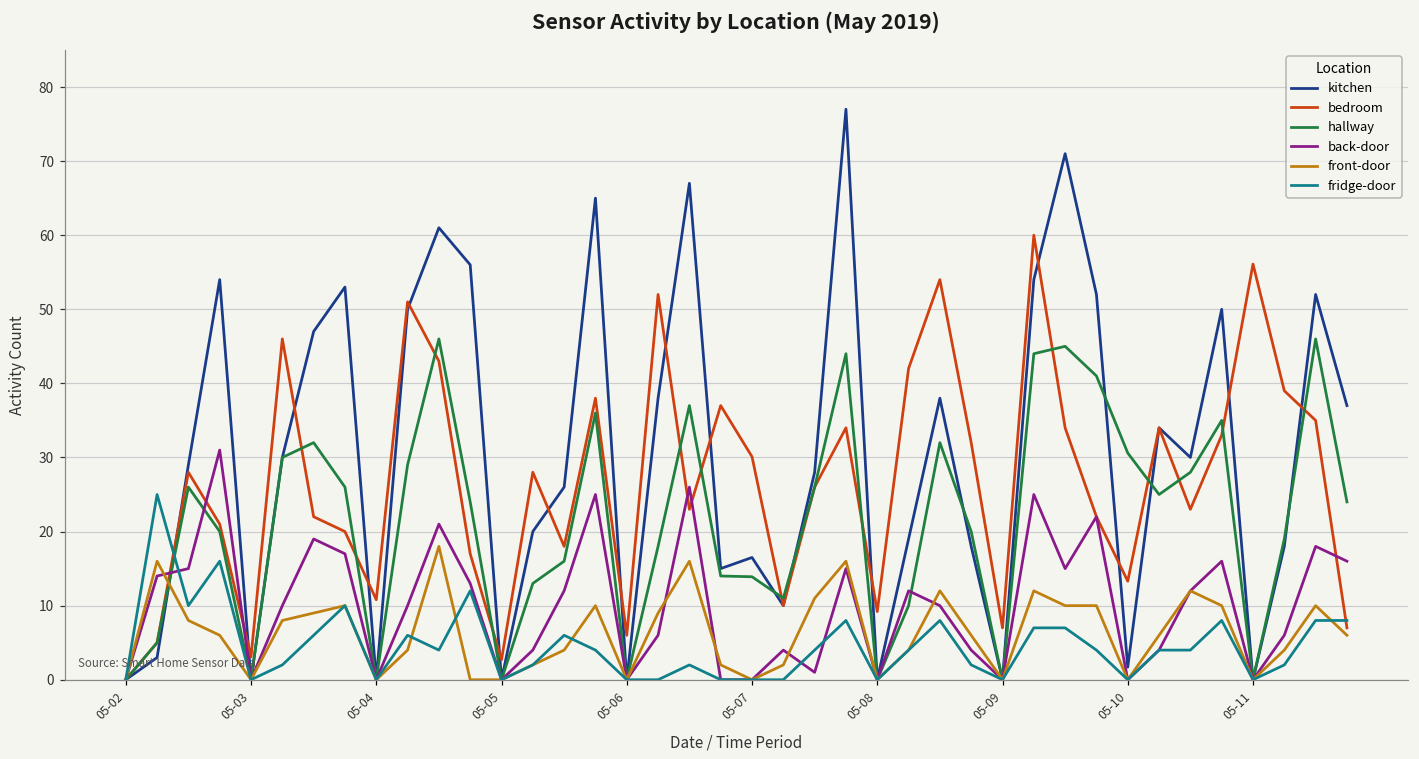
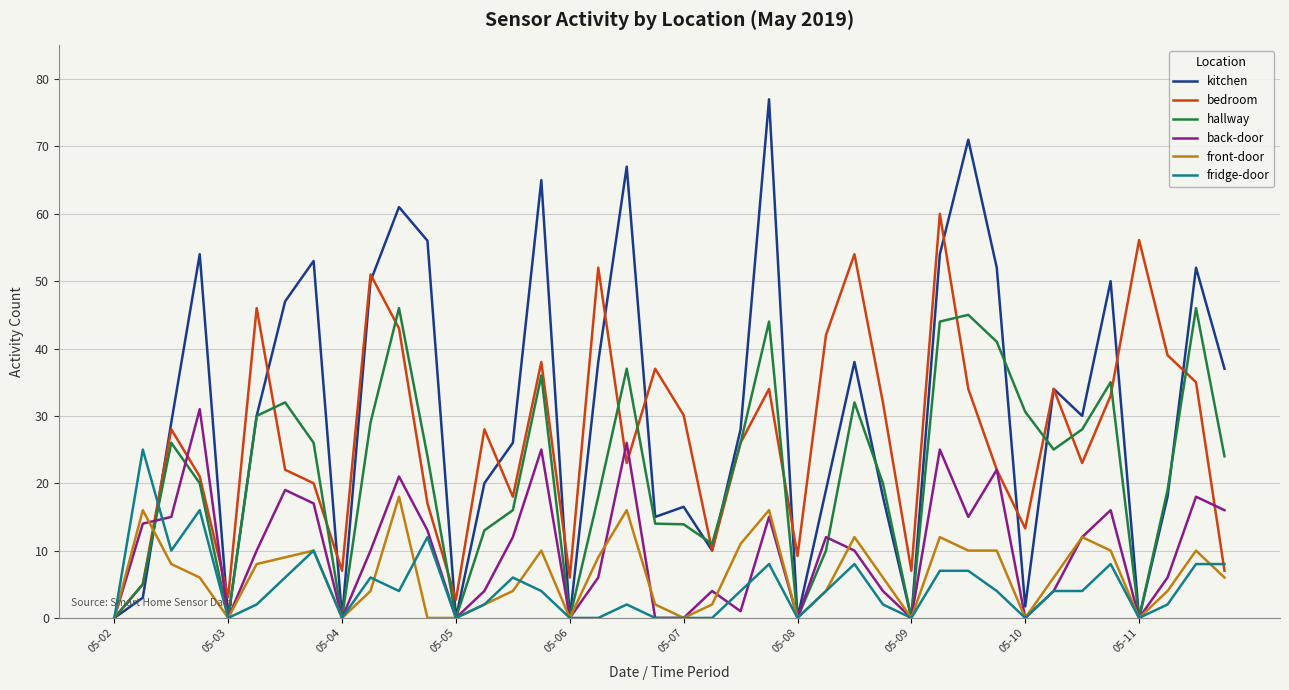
  {
    "kitchen": {
      "05-07": 17,
      "05-10": 2
    },
    "bedroom": {
      "05-03": 3,
-     "05-04": 11,
+     "05-04": 7,
      "05-05": 3,
      "05-06": 6,
      "05-07": 30,
      "05-08": 9,
      "05-09": 7,
      "05-10": 13,
      "05-11": 56
    },
    "hallway": {
      "05-07": 14,
      "05-10": 31
    }
  }
